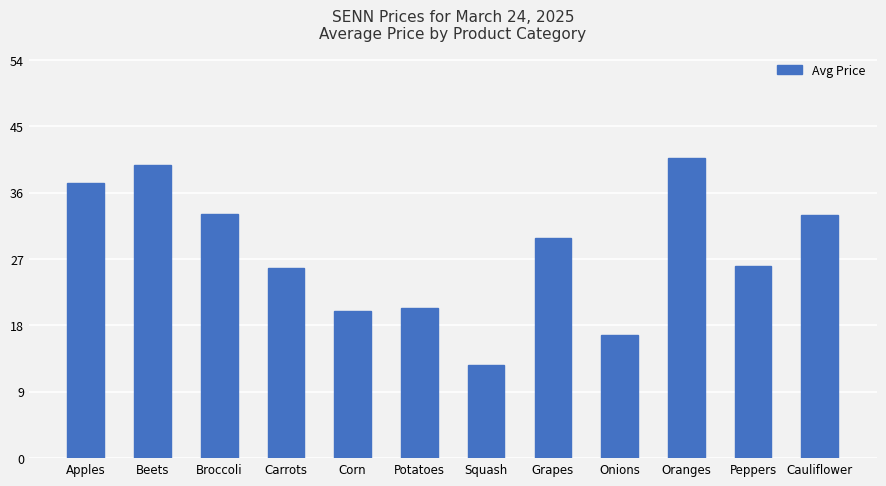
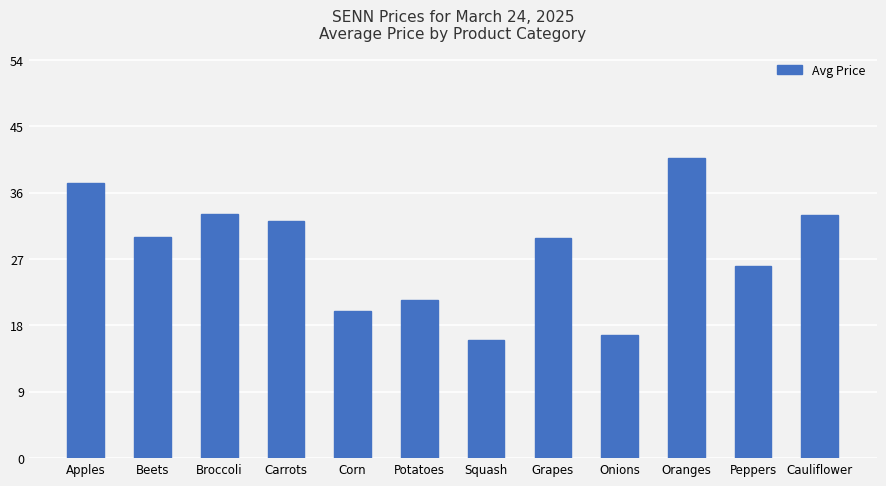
  {
    "Apples": 37,
-   "Beets": 40,
+   "Beets": 30,
    "Broccoli": 33,
-   "Carrots": 26,
+   "Carrots": 32,
    "Corn": 20,
-   "Potatoes": 20,
-   "Squash": 13,
+   "Potatoes": 22,
+   "Squash": 16,
    "Grapes": 30,
    "Onions": 17,
    "Oranges": 41,
    "Peppers": 26,
    "Cauliflower": 33
  }
